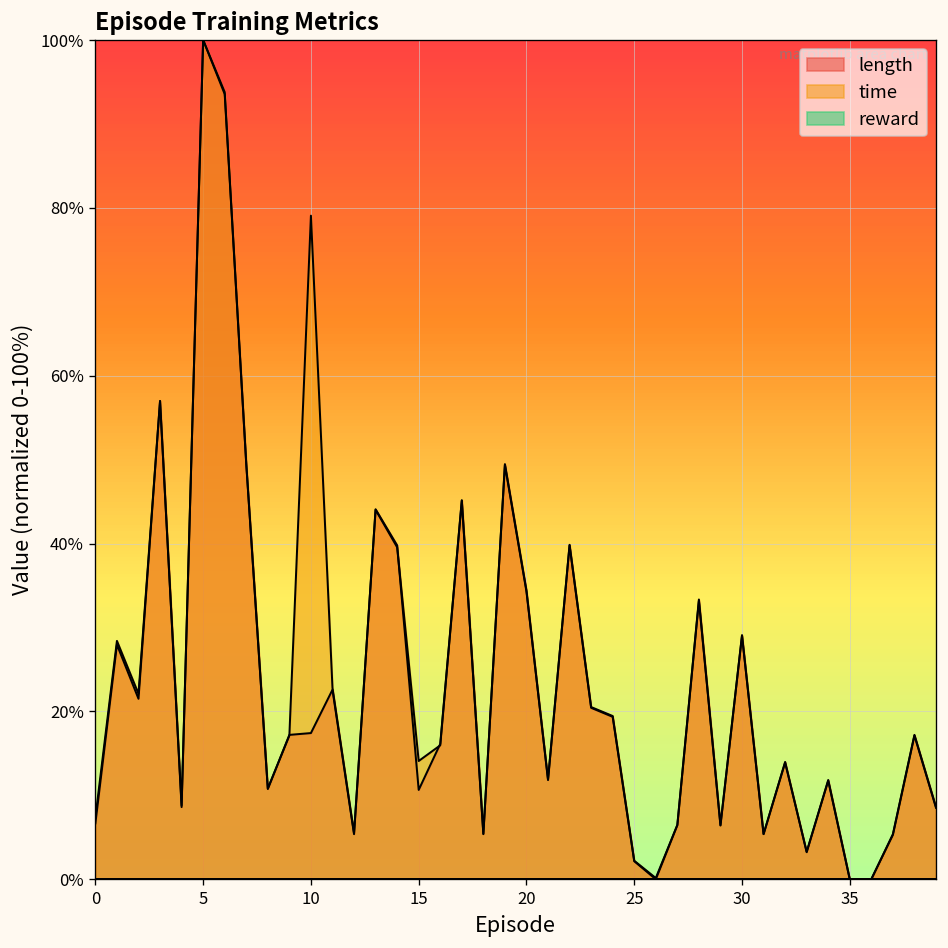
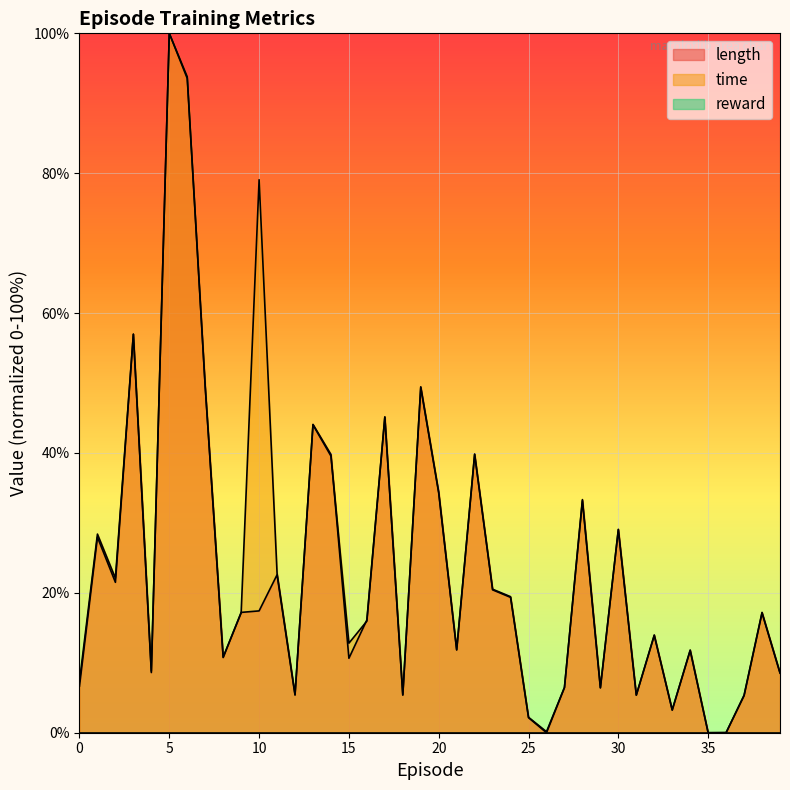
  {
    "length": {
      "0": "7%",
      "10": "17%",
      "15": "11%"
    },
    "time": {
      "0": "7%",
      "10": "79%",
-     "15": "14%"
+     "15": "13%"
    },
    "reward": {
      "0": "0%",
      "5": "0%",
      "10": "0%",
      "15": "0%",
      "20": "0%",
      "25": "0%",
      "30": "0%"
    }
  }
